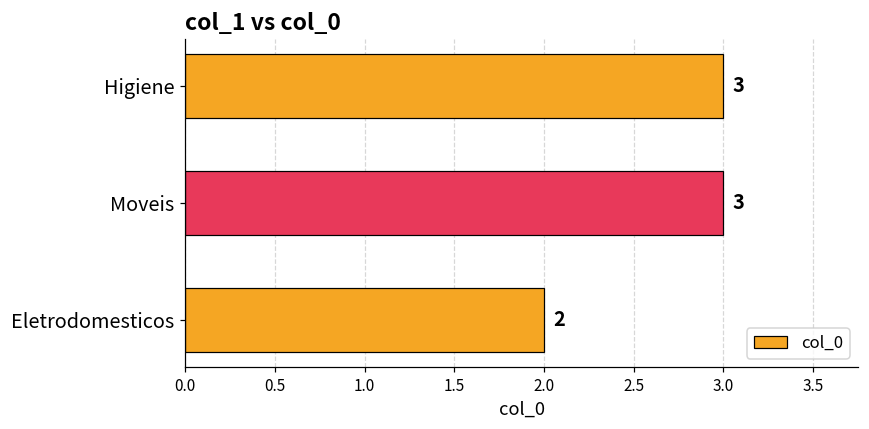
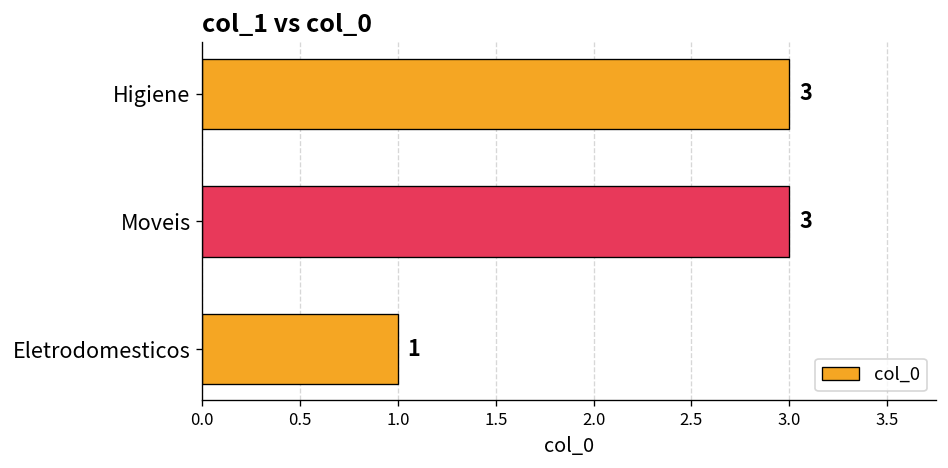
  {
    "Higiene": 3,
    "Moveis": 3,
-   "Eletrodomesticos": 2
+   "Eletrodomesticos": 1
  }
